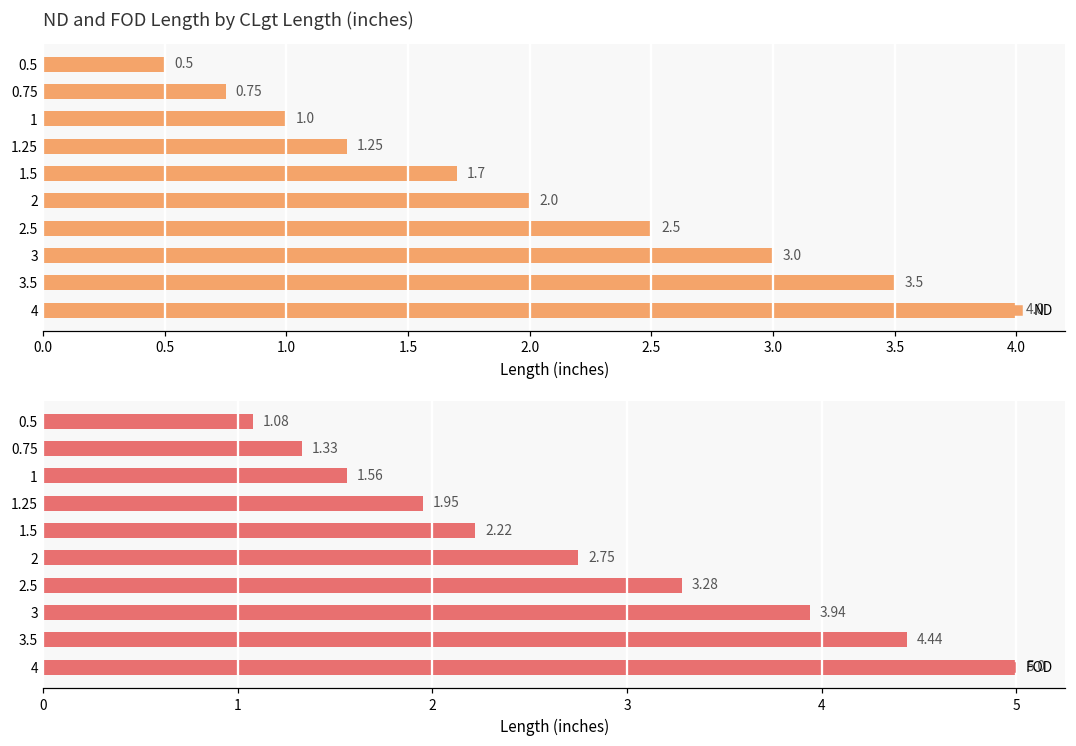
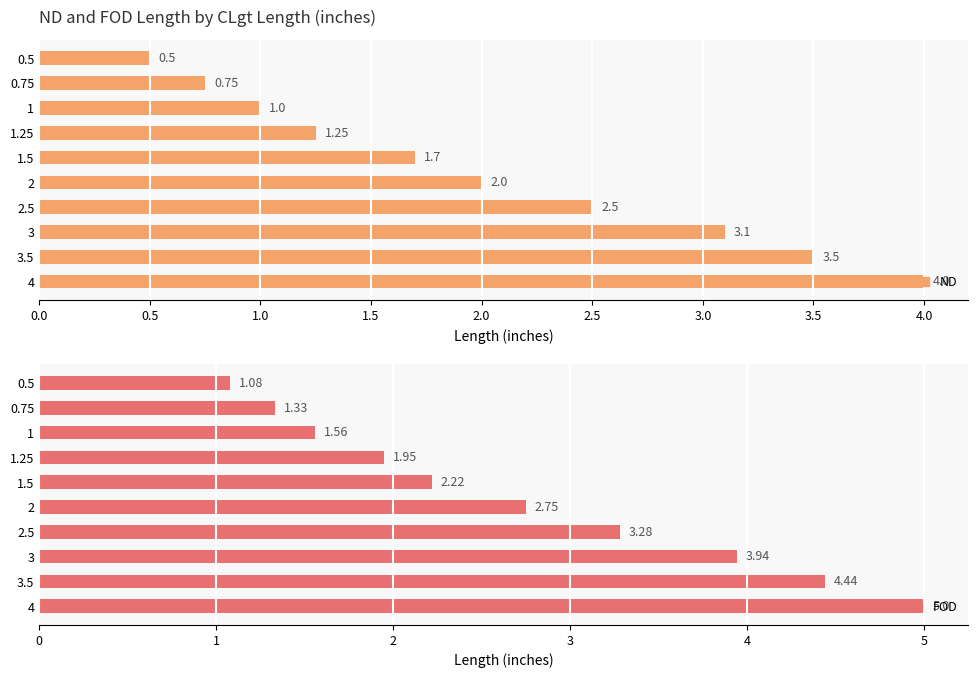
  {
    "ND and FOD Length by CLgt Length (inches)": {
      "0.5": 0.5,
      "0.75": 0.75,
      "1": 1.0,
      "1.25": 1.25,
      "1.5": 1.7,
      "2": 2.0,
      "2.5": 2.5,
-     "3": 3.0,
+     "3": 3.1,
      "3.5": 3.5,
      "4": 4.0
    }
  }
